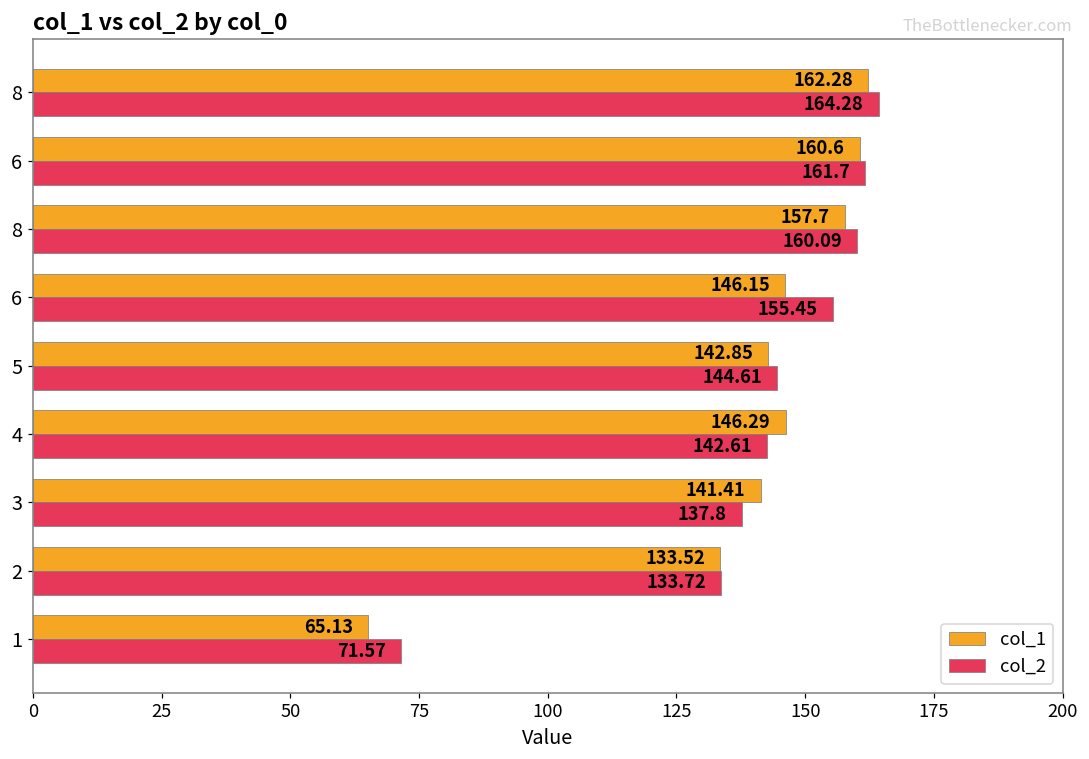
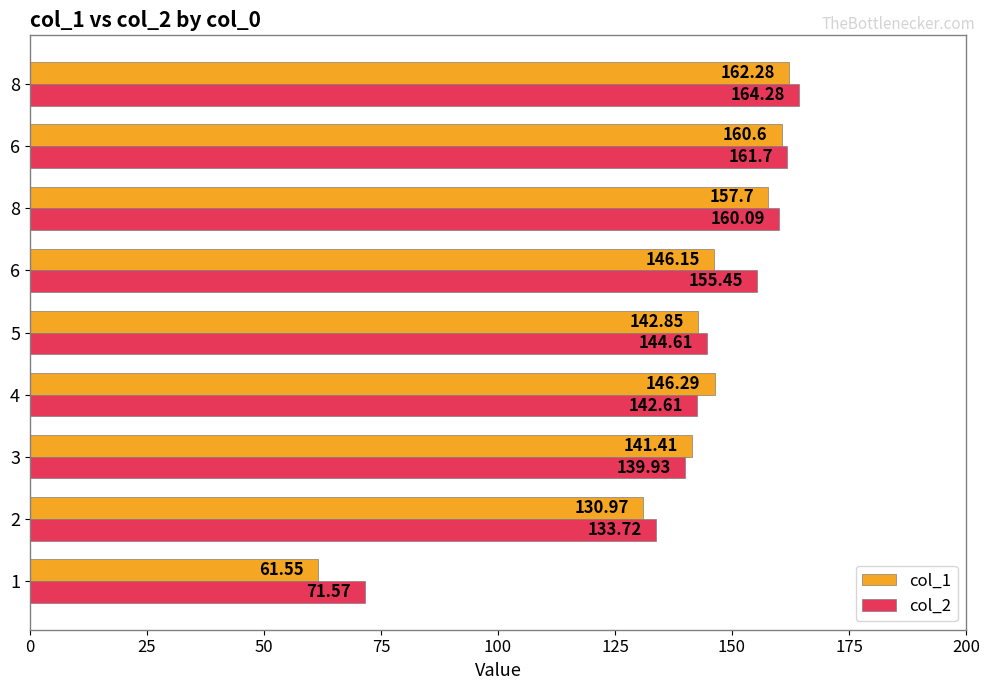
  {
    "col_1": {
      "5": 142.85,
      "4": 146.29,
      "3": 141.41,
-     "2": 133.52,
-     "1": 65.13
+     "2": 130.97,
+     "1": 61.55
    },
    "col_2": {
      "5": 144.61,
      "4": 142.61,
-     "3": 137.8,
+     "3": 139.93,
      "2": 133.72,
      "1": 71.57
    }
  }
